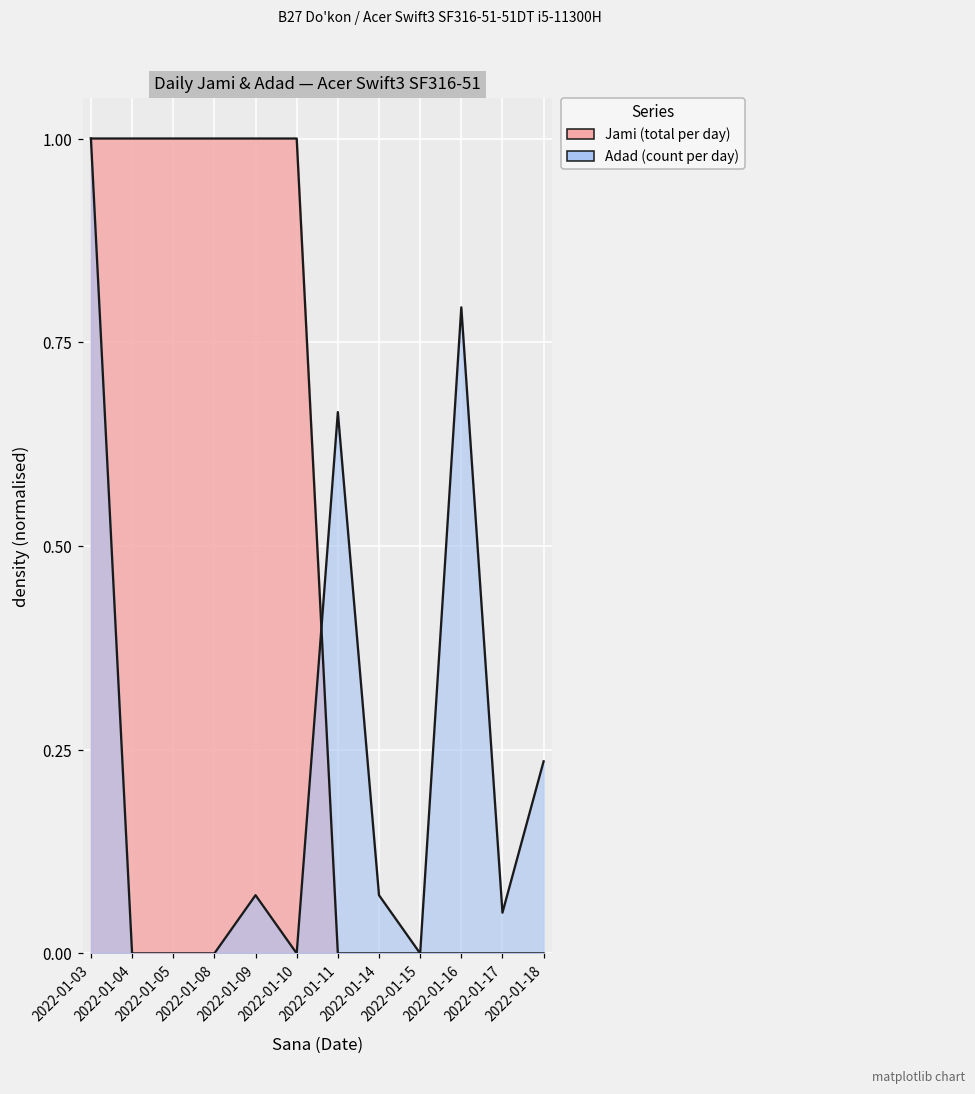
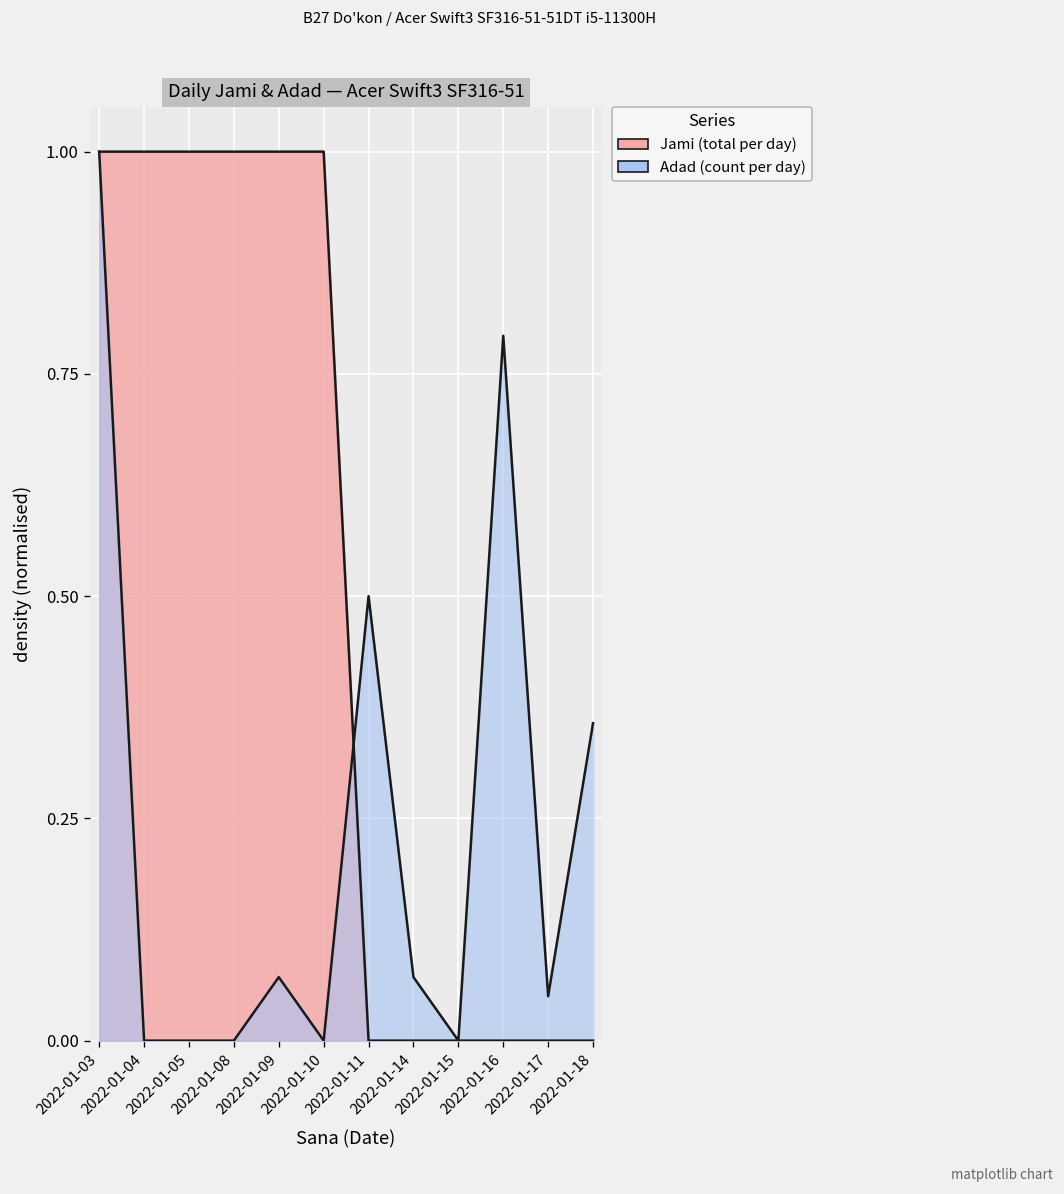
  {
    "Jami (total per day)": {
      "2022-01-04": 1.00,
      "2022-01-05": 1.00,
      "2022-01-08": 1.00,
      "2022-01-09": 1.00,
      "2022-01-10": 1.00,
      "2022-01-11": 0.00,
      "2022-01-14": 0.00,
      "2022-01-16": 0.00,
      "2022-01-17": 0.00,
      "2022-01-18": 0.00
    },
    "Adad (count per day)": {
      "2022-01-04": 0.00,
      "2022-01-05": 0.00,
      "2022-01-08": 0.00,
      "2022-01-09": 0.07,
      "2022-01-10": 0.00,
-     "2022-01-11": 0.66,
+     "2022-01-11": 0.50,
      "2022-01-14": 0.07,
      "2022-01-16": 0.79,
      "2022-01-17": 0.05,
-     "2022-01-18": 0.24
+     "2022-01-18": 0.36
    }
  }
